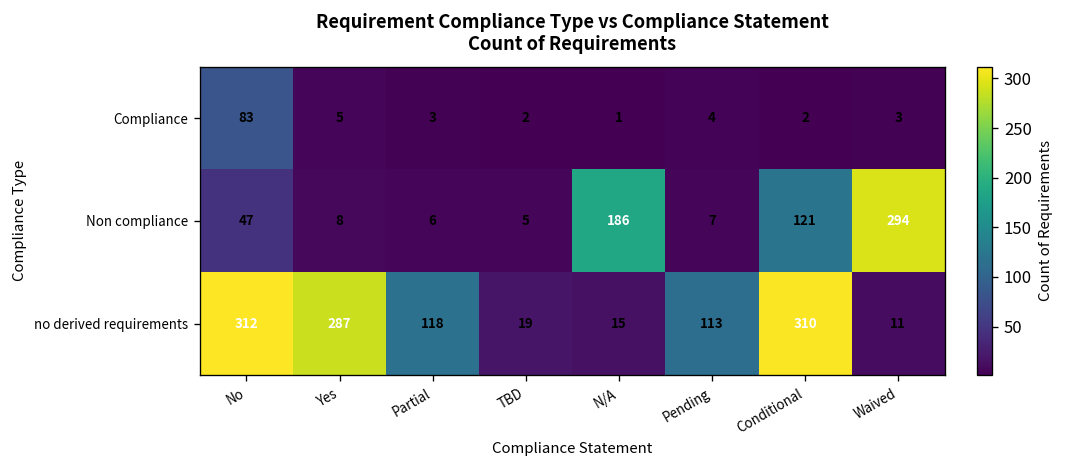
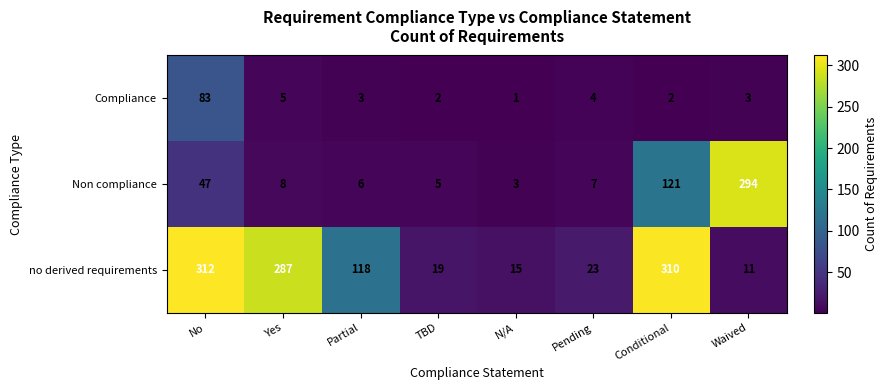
  {
    "Compliance": {
      "No": 83,
      "Yes": 5,
      "Partial": 3,
      "TBD": 2,
      "N/A": 1,
      "Pending": 4,
      "Conditional": 2,
      "Waived": 3
    },
    "Non compliance": {
      "No": 47,
      "Yes": 8,
      "Partial": 6,
      "TBD": 5,
-     "N/A": 186,
+     "N/A": 3,
      "Pending": 7,
      "Conditional": 121,
      "Waived": 294
    },
    "no derived requirements": {
      "No": 312,
      "Yes": 287,
      "Partial": 118,
      "TBD": 19,
      "N/A": 15,
-     "Pending": 113,
+     "Pending": 23,
      "Conditional": 310,
      "Waived": 11
    }
  }
